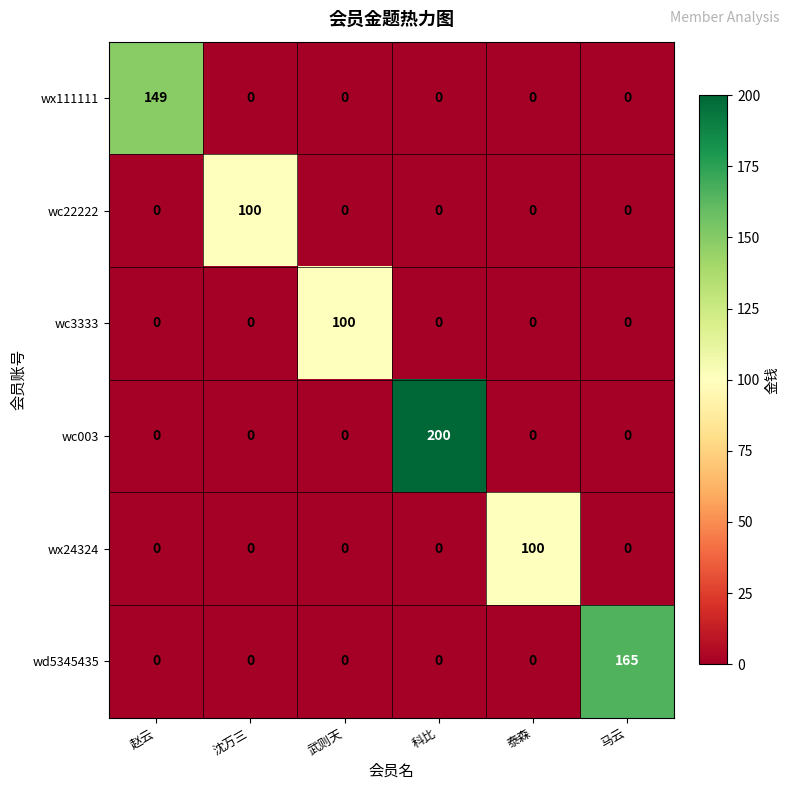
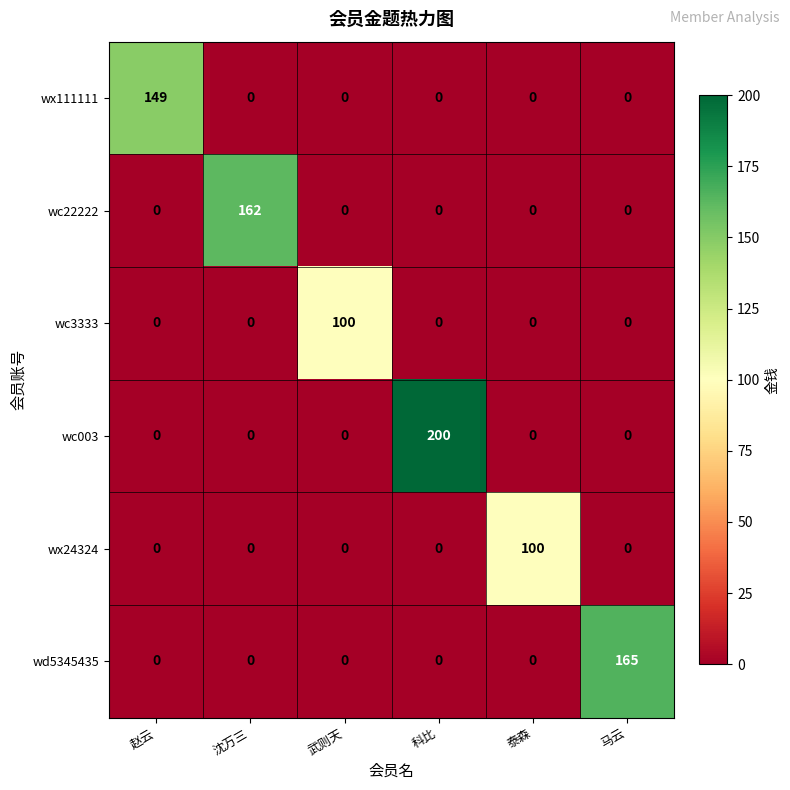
  {
    "wx111111": {
      "赵云": 149,
      "沈万三": 0,
      "武则天": 0,
      "科比": 0,
      "泰森": 0,
      "马云": 0
    },
    "wc22222": {
      "赵云": 0,
-     "沈万三": 100,
+     "沈万三": 162,
      "武则天": 0,
      "科比": 0,
      "泰森": 0,
      "马云": 0
    },
    "wc3333": {
      "赵云": 0,
      "沈万三": 0,
      "武则天": 100,
      "科比": 0,
      "泰森": 0,
      "马云": 0
    },
    "wc003": {
      "赵云": 0,
      "沈万三": 0,
      "武则天": 0,
      "科比": 200,
      "泰森": 0,
      "马云": 0
    },
    "wx24324": {
      "赵云": 0,
      "沈万三": 0,
      "武则天": 0,
      "科比": 0,
      "泰森": 100,
      "马云": 0
    },
    "wd5345435": {
      "赵云": 0,
      "沈万三": 0,
      "武则天": 0,
      "科比": 0,
      "泰森": 0,
      "马云": 165
    }
  }
